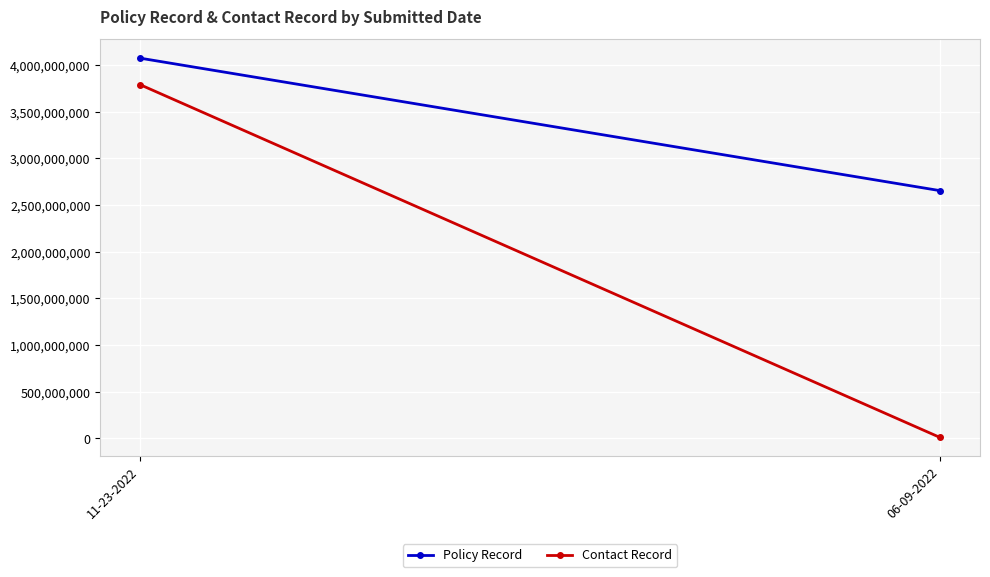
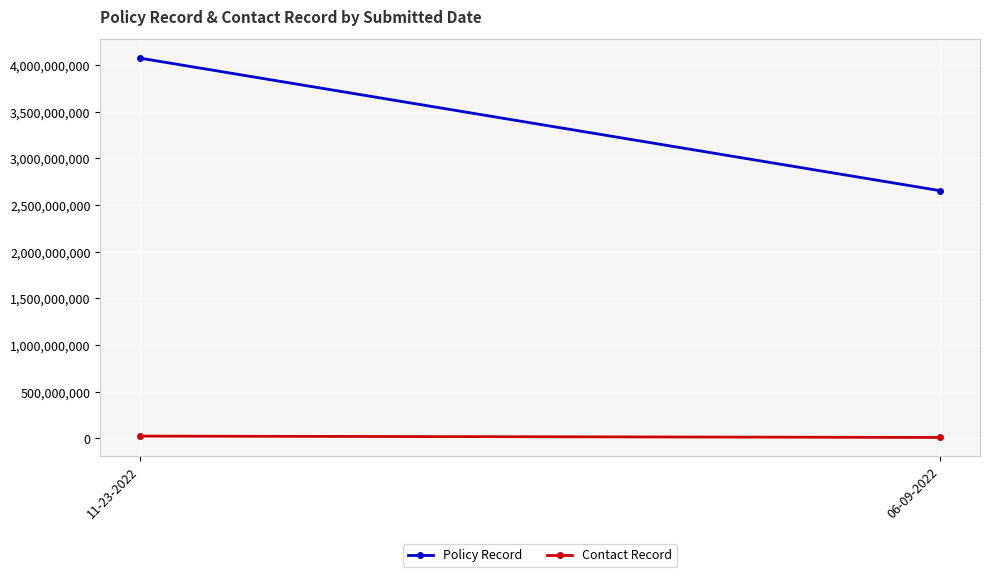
  {
    "Policy Record": {
      "11-23-2022": "4,100,000,000",
      "06-09-2022": "2,700,000,000"
    },
    "Contact Record": {
-     "11-23-2022": "3,800,000,000",
+     "11-23-2022": "0",
      "06-09-2022": "0"
    }
  }
